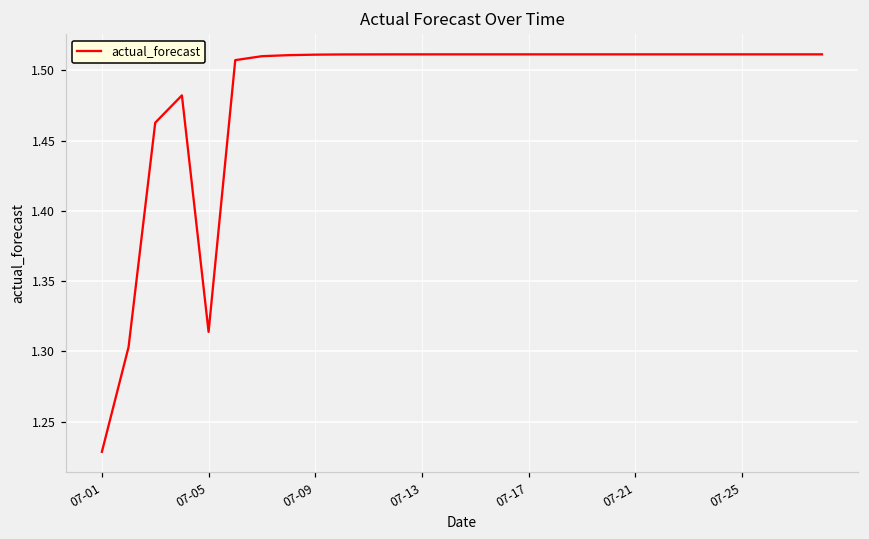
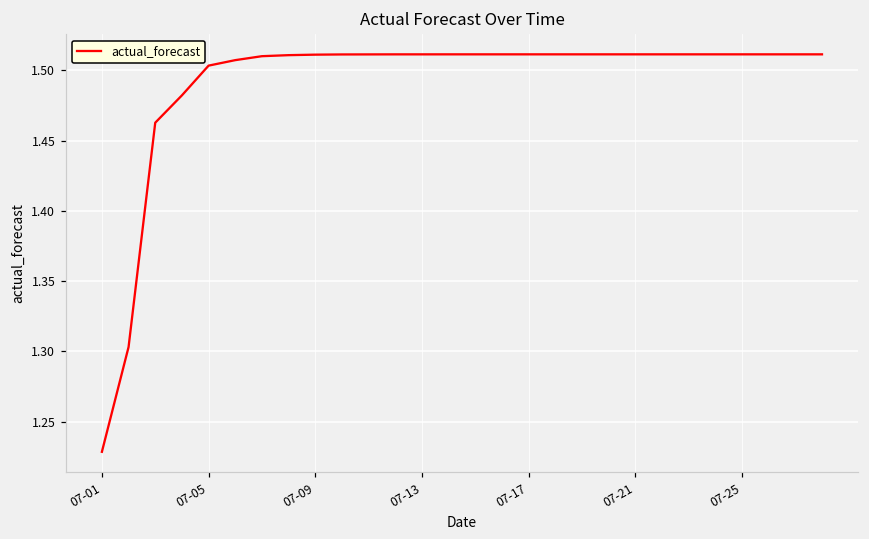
  {
    "07-01": 1.229,
-   "07-05": 1.314,
+   "07-05": 1.503,
    "07-09": 1.511,
    "07-13": 1.511,
    "07-17": 1.511,
    "07-21": 1.511,
    "07-25": 1.511
  }
